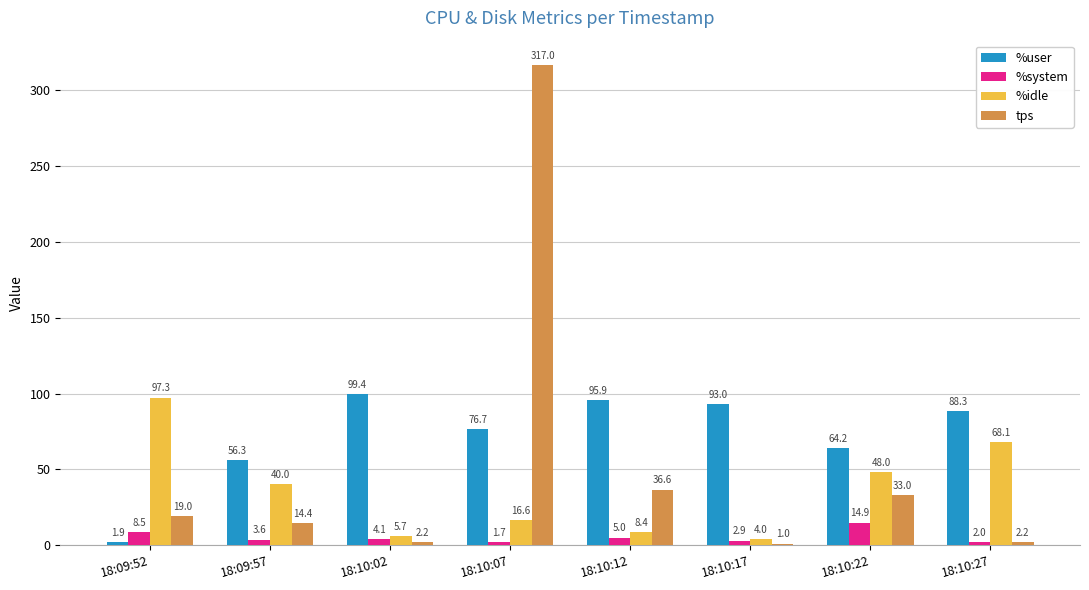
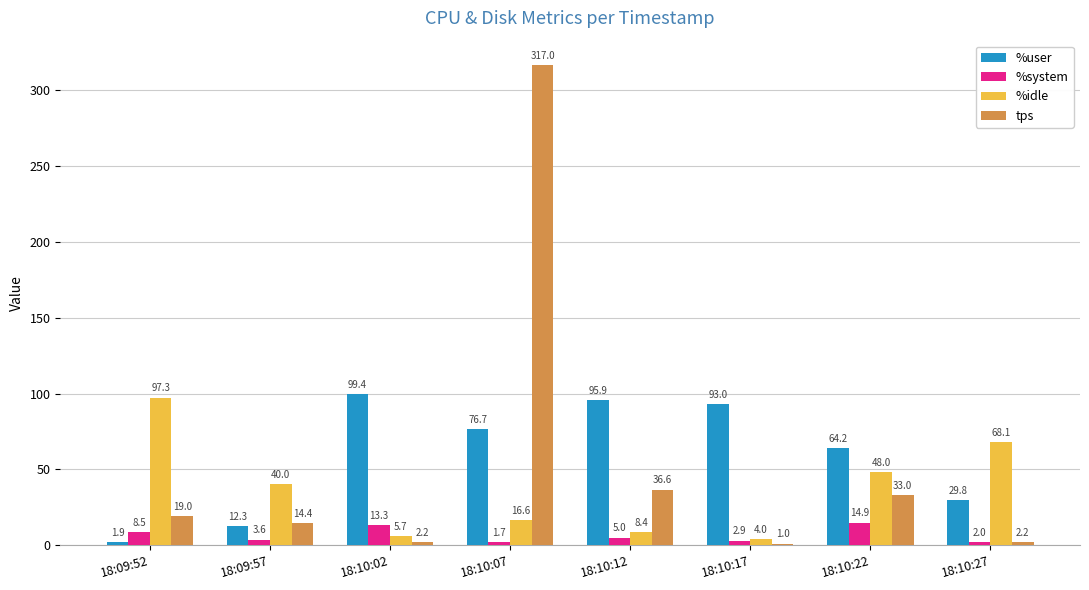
  {
    "%user": {
      "18:09:52": 1.9,
-     "18:09:57": 56.3,
+     "18:09:57": 12.3,
      "18:10:02": 99.4,
      "18:10:07": 76.7,
      "18:10:12": 95.9,
      "18:10:17": 93.0,
      "18:10:22": 64.2,
-     "18:10:27": 88.3
+     "18:10:27": 29.8
    },
    "%system": {
      "18:09:52": 8.5,
      "18:09:57": 3.6,
-     "18:10:02": 4.1,
+     "18:10:02": 13.3,
      "18:10:07": 1.7,
      "18:10:12": 5.0,
      "18:10:17": 2.9,
      "18:10:22": 14.9,
      "18:10:27": 2.0
    }
  }
